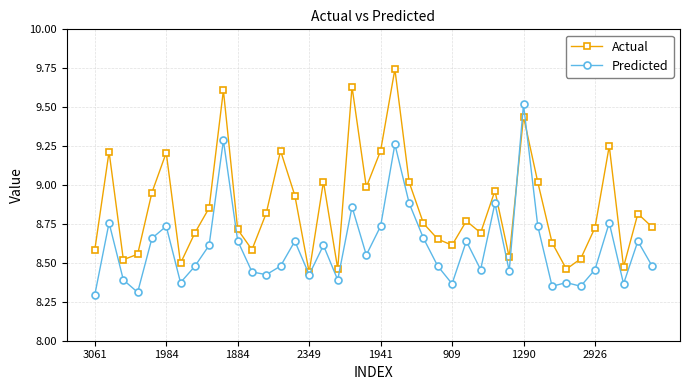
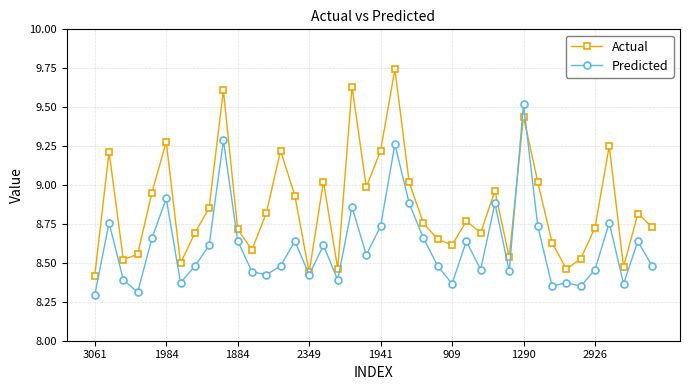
  {
    "Actual": {
-     "3061": 8.58,
-     "1984": 9.21,
+     "3061": 8.42,
+     "1984": 9.28,
      "1884": 8.71,
      "1941": 9.22,
      "909": 8.61,
      "1290": 9.44,
      "2926": 8.73
    },
    "Predicted": {
      "3061": 8.29,
-     "1984": 8.74,
+     "1984": 8.91,
      "1884": 8.64,
      "1941": 8.74,
      "909": 8.37,
      "1290": 9.52,
      "2926": 8.46
    }
  }
